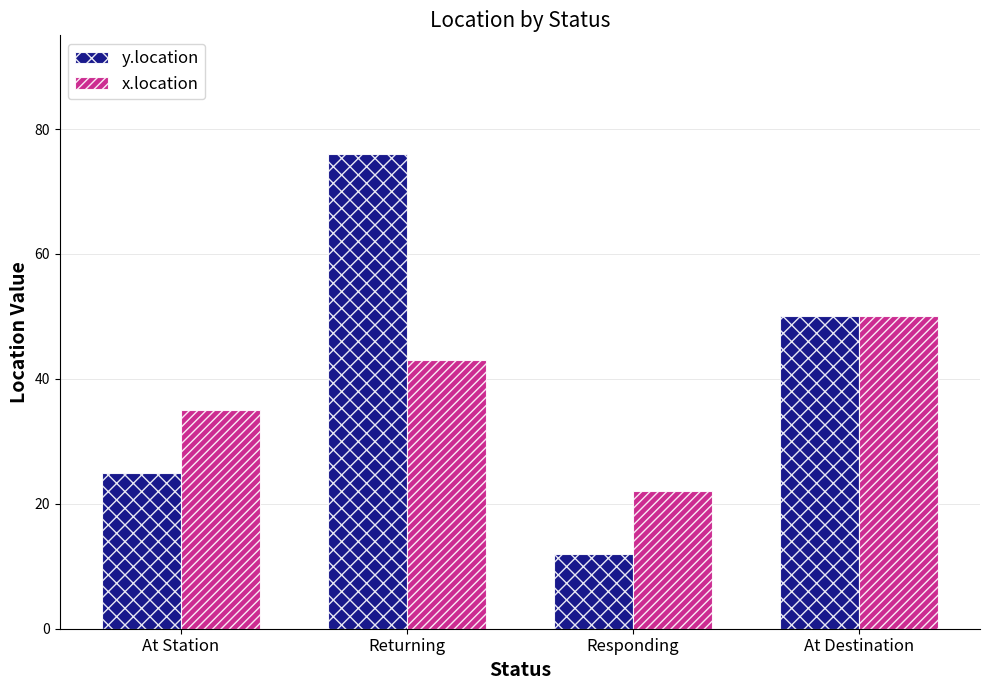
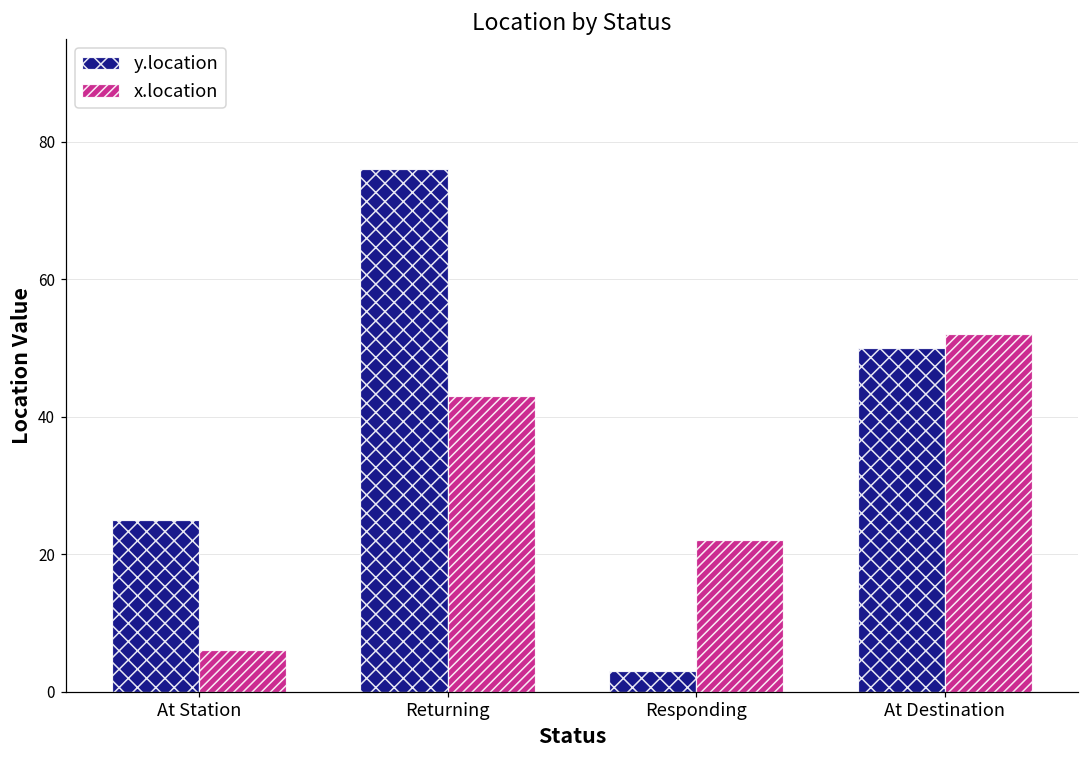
  {
    "y.location": {
      "At Station": 25,
      "Returning": 76,
-     "Responding": 12,
+     "Responding": 3,
      "At Destination": 50
    },
    "x.location": {
-     "At Station": 35,
+     "At Station": 6,
      "Returning": 43,
      "Responding": 22,
-     "At Destination": 50
+     "At Destination": 52
    }
  }
